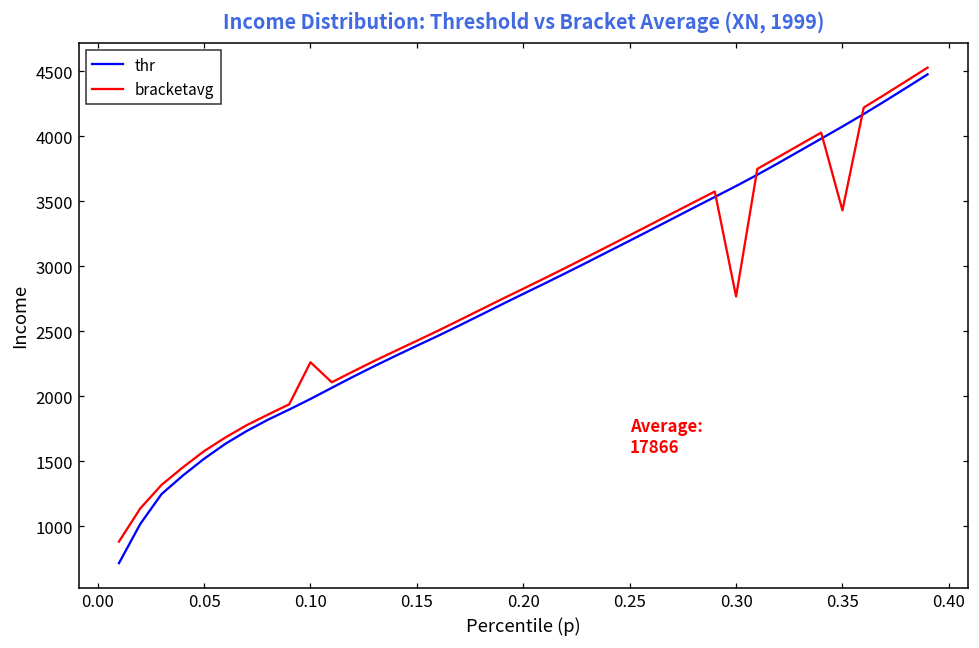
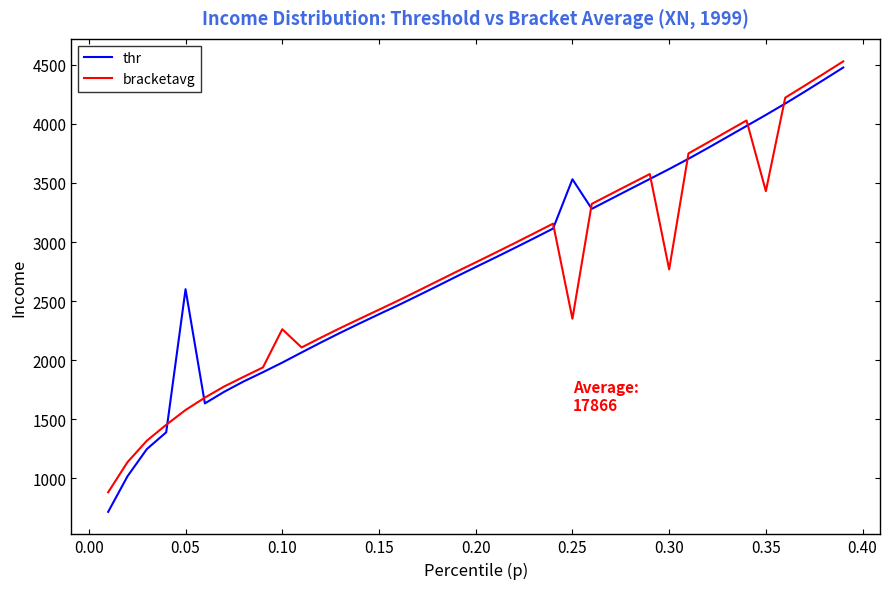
  {
    "thr": {
-     "0.05": 1520,
+     "0.05": 2600,
      "0.10": 1980,
      "0.15": 2390,
      "0.20": 2790,
-     "0.25": 3200,
+     "0.25": 3530,
      "0.30": 3620,
      "0.35": 4080
    },
    "bracketavg": {
      "0.05": 1580,
      "0.10": 2260,
      "0.15": 2430,
      "0.20": 2830,
-     "0.25": 3240,
+     "0.25": 2350,
      "0.30": 2770,
      "0.35": 3430
    }
  }
